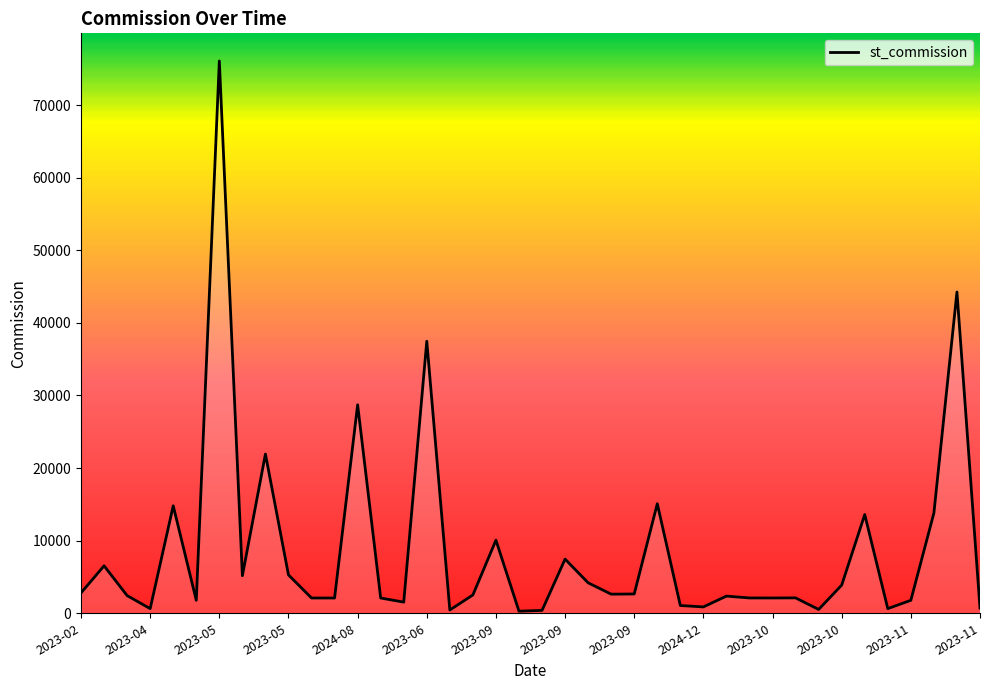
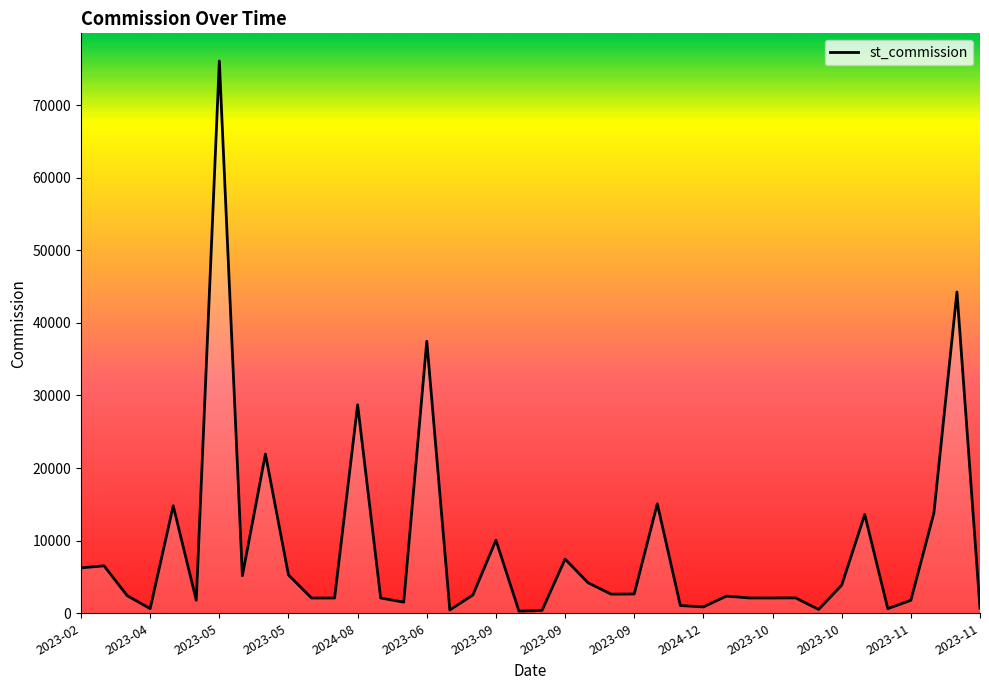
  {
-   "2023-02": 3000,
+   "2023-02": 6000,
    "2024-08": 29000,
    "2024-12": 1000
  }
